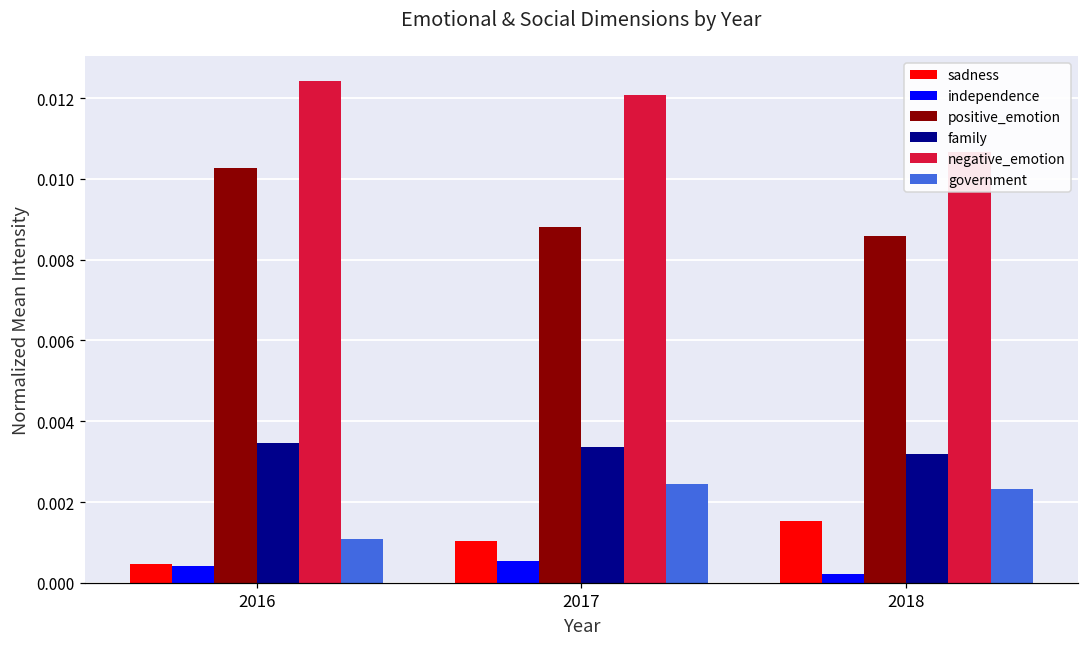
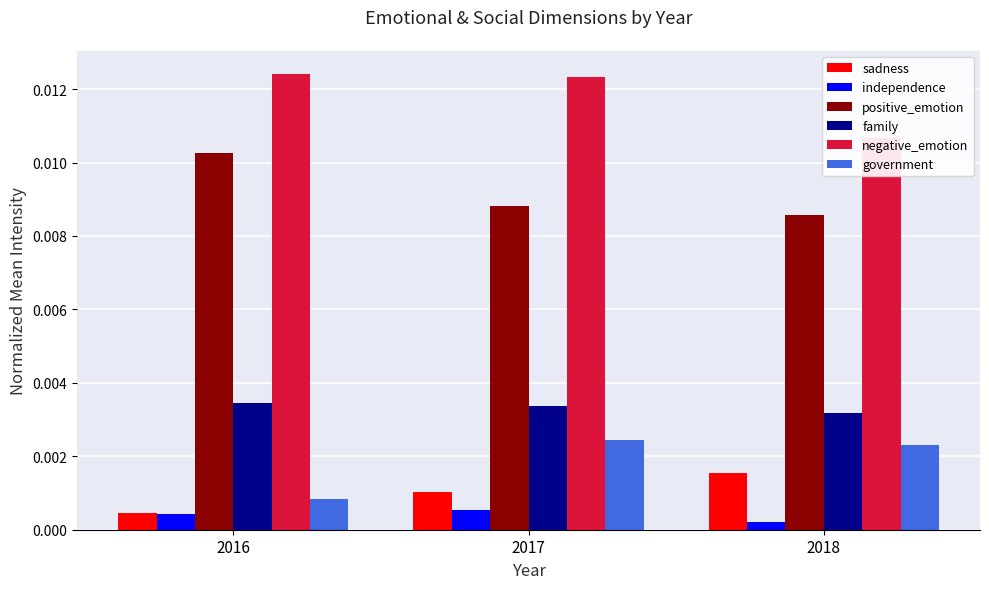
  {
    "sadness": {
      "2016": 0.0005,
      "2017": 0.0010,
      "2018": 0.0015
    },
    "independence": {
      "2016": 0.0004,
      "2017": 0.0005,
      "2018": 0.0002
    },
    "positive_emotion": {
      "2016": 0.0103,
      "2017": 0.0088,
      "2018": 0.0086
    },
    "family": {
      "2016": 0.0035,
      "2017": 0.0034,
      "2018": 0.0032
    },
    "negative_emotion": {
      "2016": 0.0124,
-     "2017": 0.0121
+     "2017": 0.0123
    },
    "government": {
-     "2016": 0.0011,
+     "2016": 0.0008,
      "2017": 0.0024,
      "2018": 0.0023
    }
  }
